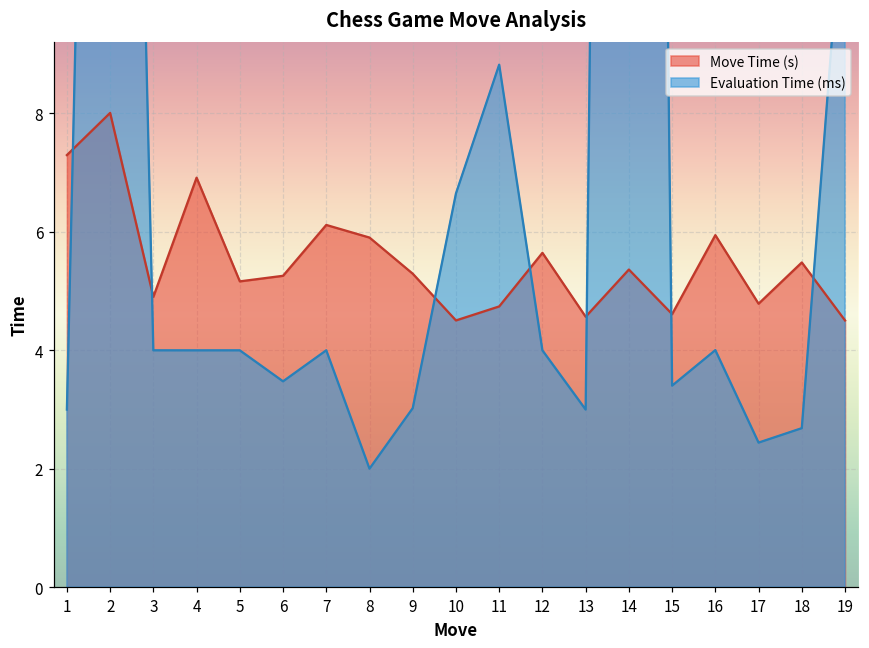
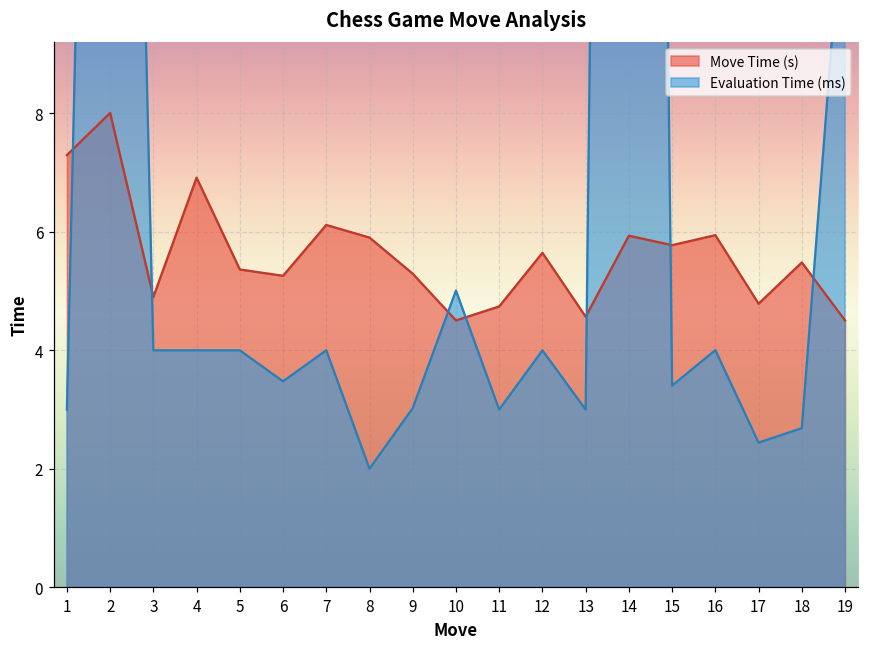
  {
    "Move Time (s)": {
      "1": 7.3,
      "2": 8.0,
      "3": 4.9,
      "4": 6.9,
-     "5": 5.2,
+     "5": 5.4,
      "6": 5.3,
      "7": 6.1,
      "8": 5.9,
      "9": 5.3,
      "10": 4.5,
      "11": 4.7,
      "12": 5.6,
      "13": 4.6,
-     "14": 5.4,
-     "15": 4.6,
+     "14": 5.9,
+     "15": 5.8,
      "16": 5.9,
      "17": 4.8,
      "18": 5.5,
      "19": 4.5
    },
    "Evaluation Time (ms)": {
      "1": 3.0,
      "3": 4.0,
      "4": 4.0,
      "5": 4.0,
      "6": 3.5,
      "7": 4.0,
      "8": 2.0,
      "9": 3.0,
-     "10": 6.6,
-     "11": 8.8,
+     "10": 5.0,
+     "11": 3.0,
      "12": 4.0,
      "13": 3.0,
      "15": 3.4,
      "16": 4.0,
      "17": 2.4,
      "18": 2.7
    }
  }
